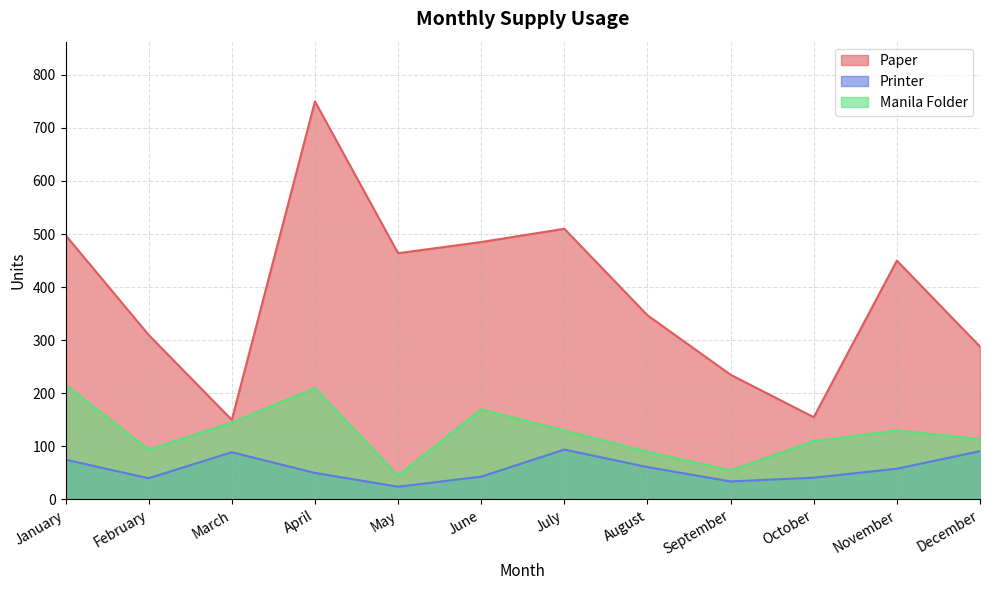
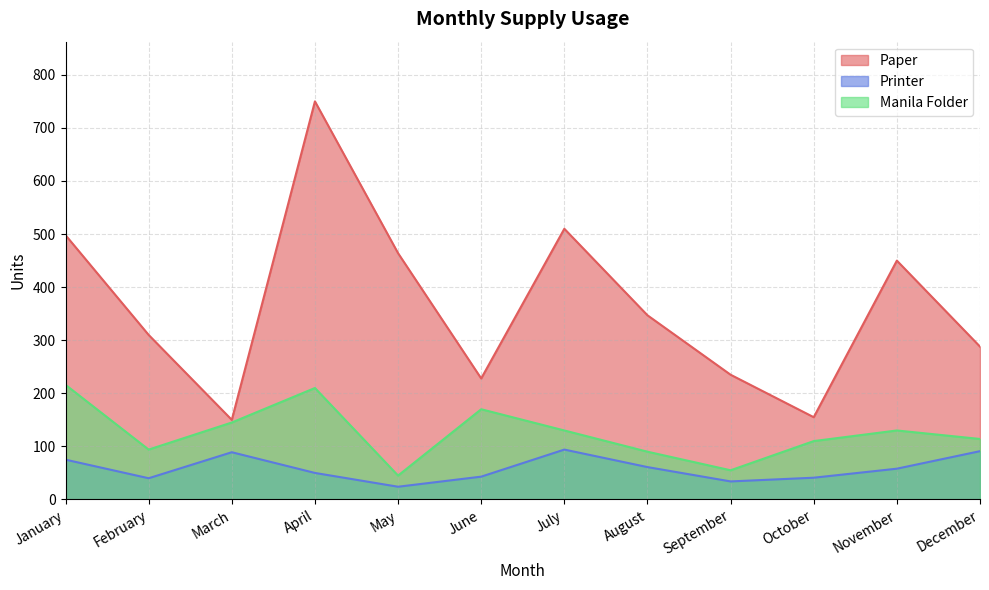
  {
    "Paper": {
      "January": 500,
      "February": 310,
      "March": 150,
      "April": 750,
      "May": 460,
-     "June": 490,
+     "June": 230,
      "July": 510,
      "August": 350,
      "September": 240,
      "October": 160,
      "November": 450,
      "December": 290
    },
    "Printer": {
      "January": 80,
      "February": 40,
      "March": 90,
      "April": 50,
      "May": 20,
      "June": 40,
      "July": 90,
      "August": 60,
      "September": 30,
      "October": 40,
      "November": 60,
      "December": 90
    },
    "Manila Folder": {
      "January": 220,
      "February": 90,
      "March": 150,
      "April": 210,
      "May": 50,
      "June": 170,
      "July": 130,
      "August": 90,
      "September": 60,
      "October": 110,
      "November": 130,
      "December": 110
    }
  }
